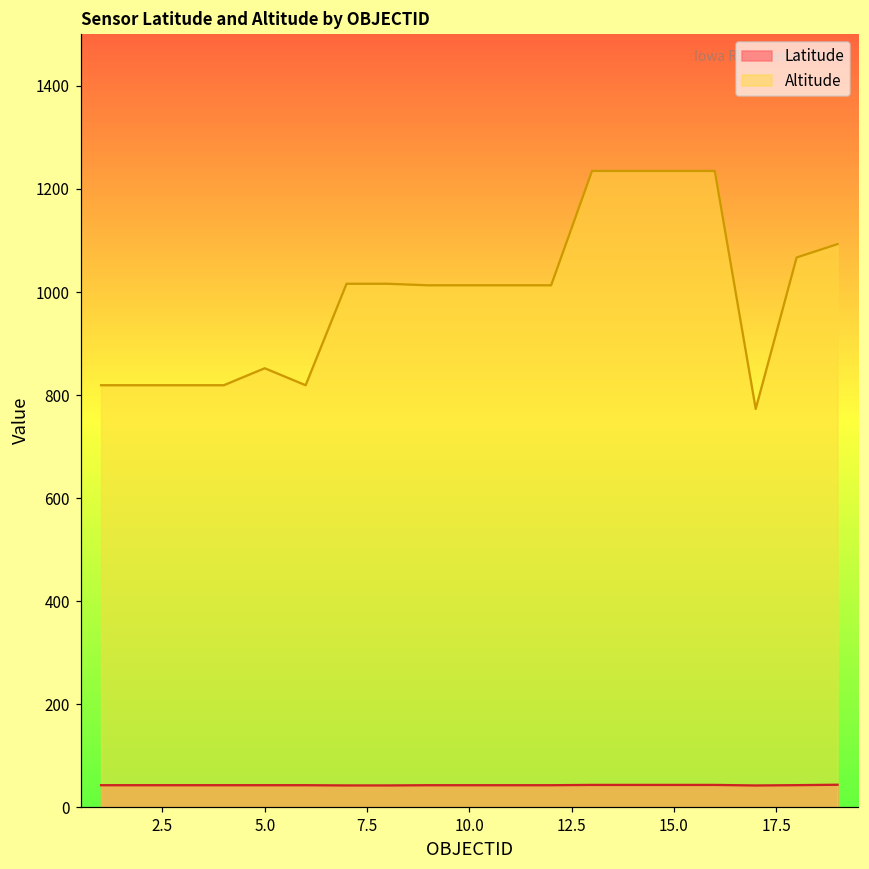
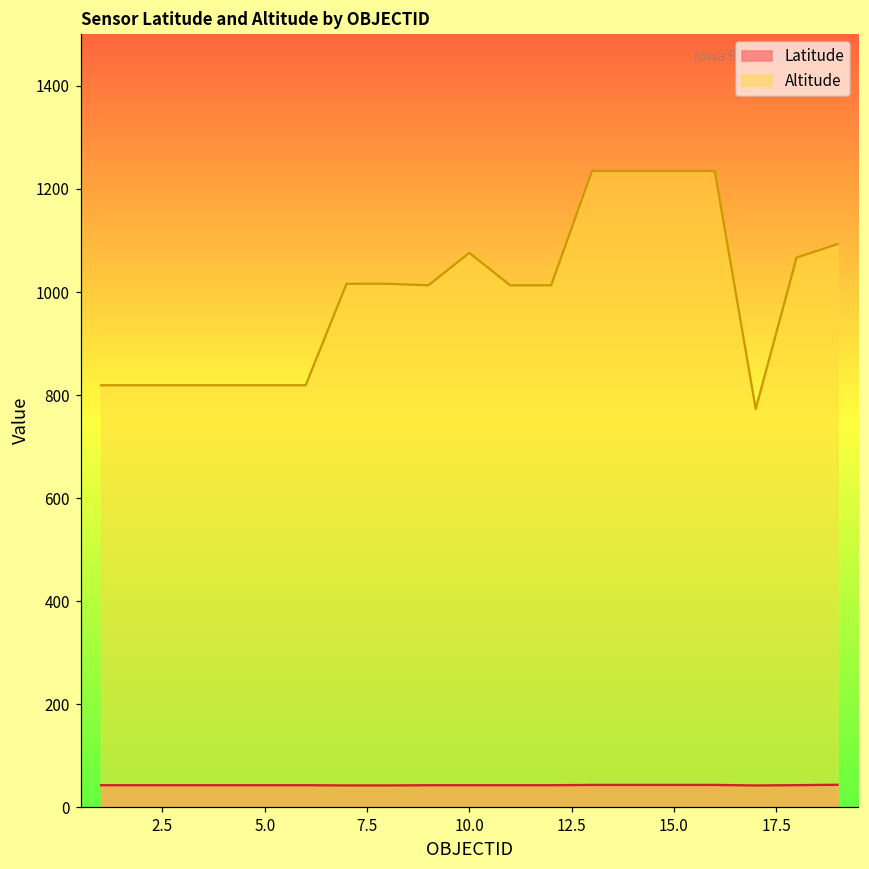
  {
    "Latitude": {
      "5.0": 40,
      "10.0": 40,
      "15.0": 40
    },
    "Altitude": {
-     "5.0": 850,
-     "10.0": 1010,
+     "5.0": 820,
+     "10.0": 1080,
      "15.0": 1240
    }
  }
